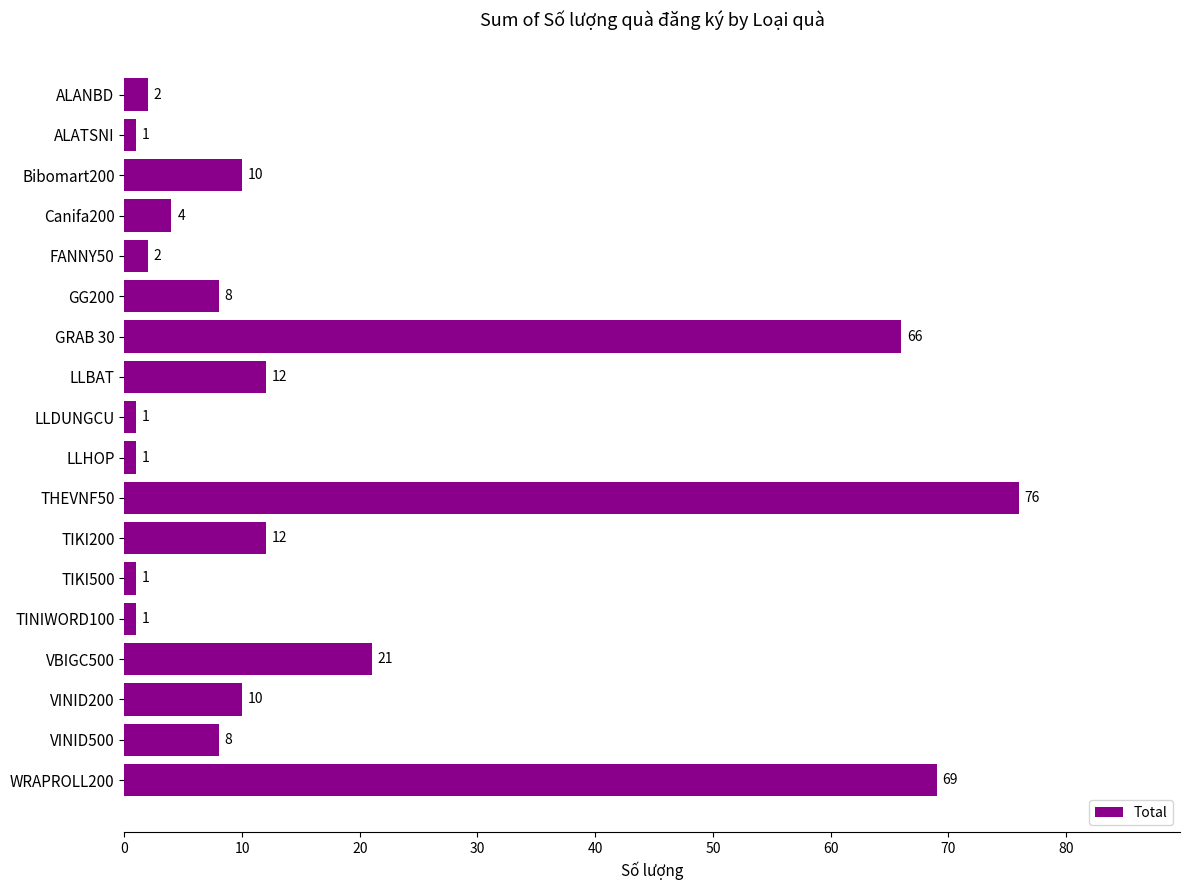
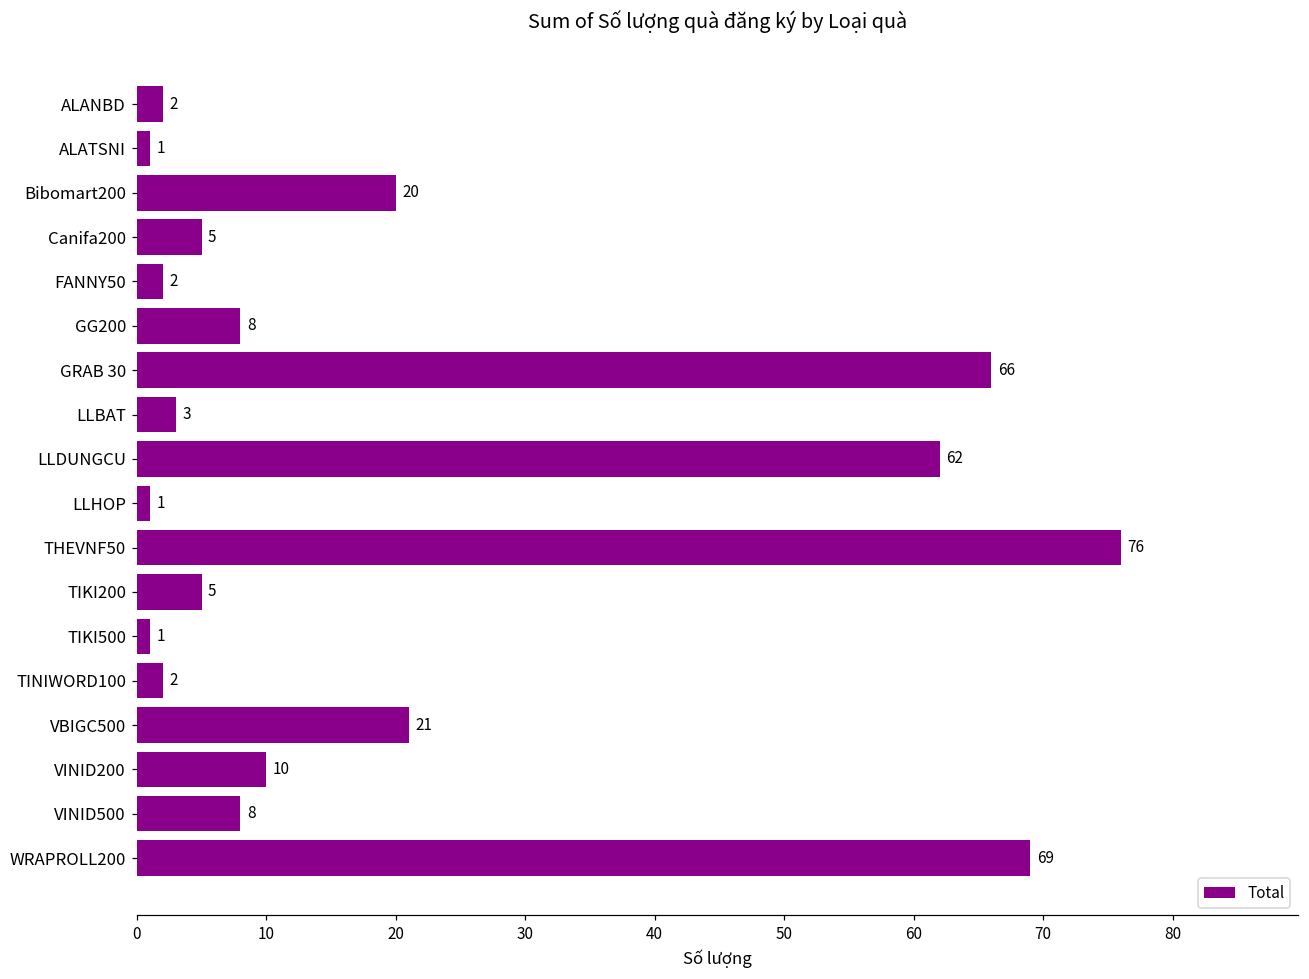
  {
    "ALANBD": 2,
    "ALATSNI": 1,
-   "Bibomart200": 10,
-   "Canifa200": 4,
+   "Bibomart200": 20,
+   "Canifa200": 5,
    "FANNY50": 2,
    "GG200": 8,
    "GRAB 30": 66,
-   "LLBAT": 12,
-   "LLDUNGCU": 1,
+   "LLBAT": 3,
+   "LLDUNGCU": 62,
    "LLHOP": 1,
    "THEVNF50": 76,
-   "TIKI200": 12,
+   "TIKI200": 5,
    "TIKI500": 1,
-   "TINIWORD100": 1,
+   "TINIWORD100": 2,
    "VBIGC500": 21,
    "VINID200": 10,
    "VINID500": 8,
    "WRAPROLL200": 69
  }
